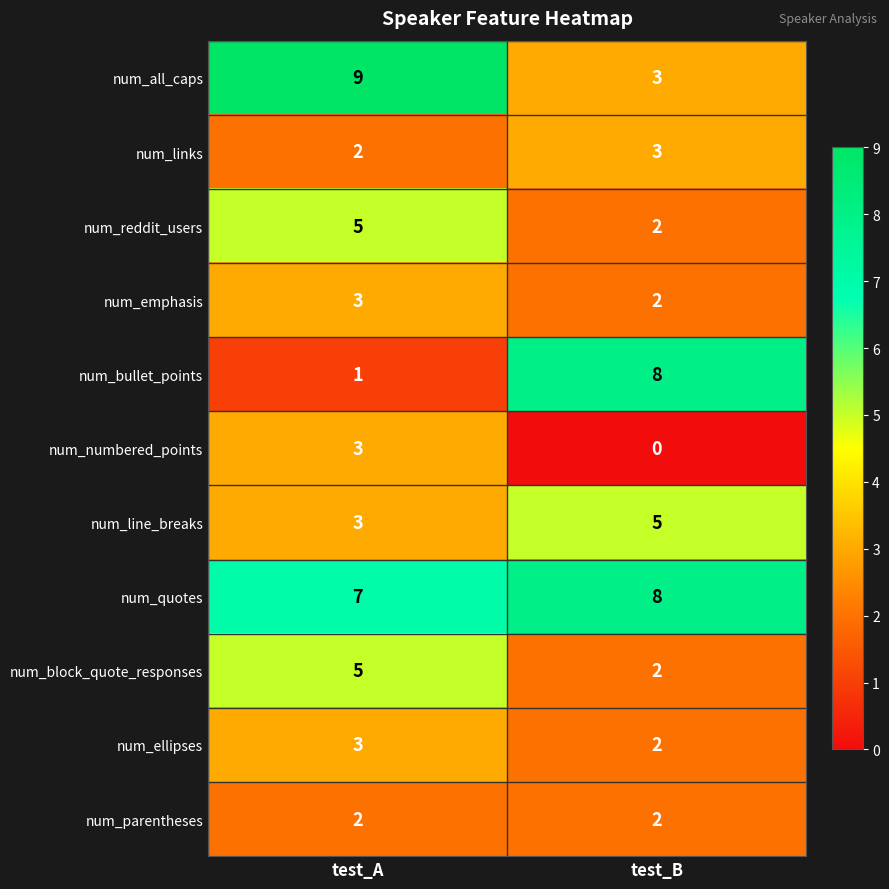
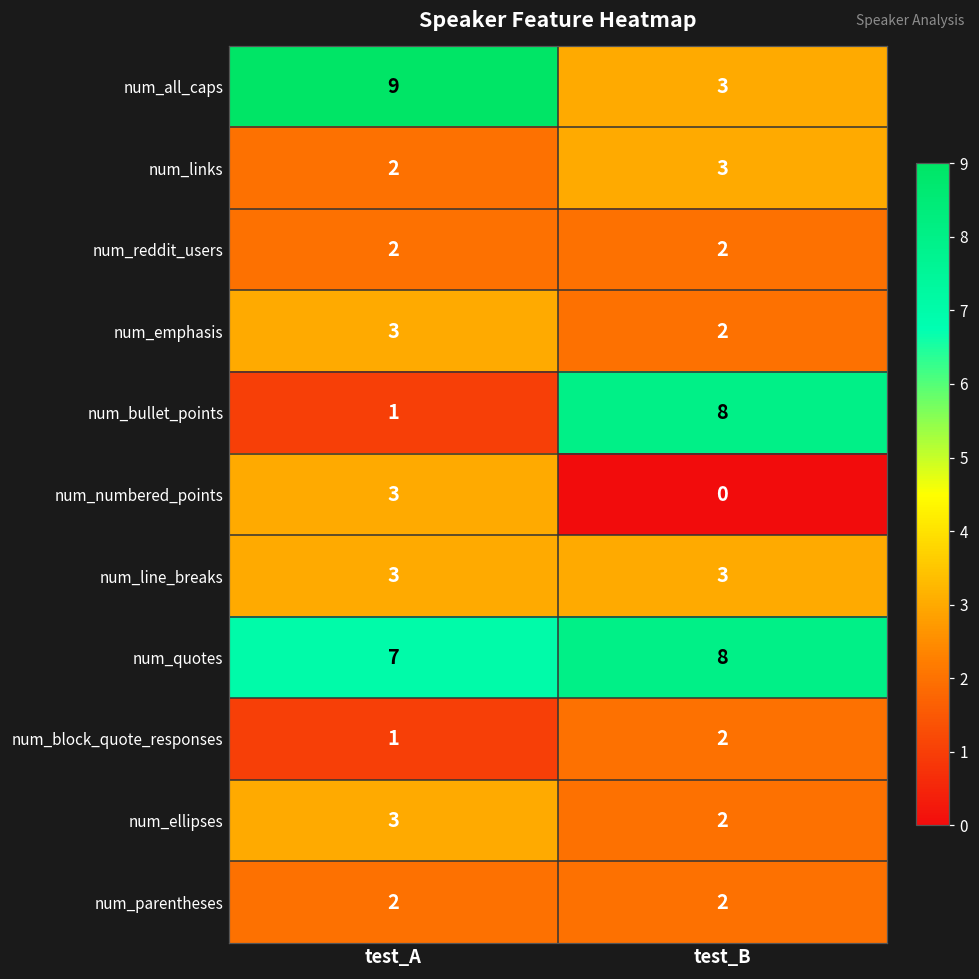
  {
    "num_all_caps": {
      "test_A": 9,
      "test_B": 3
    },
    "num_links": {
      "test_A": 2,
      "test_B": 3
    },
    "num_reddit_users": {
-     "test_A": 5,
+     "test_A": 2,
      "test_B": 2
    },
    "num_emphasis": {
      "test_A": 3,
      "test_B": 2
    },
    "num_bullet_points": {
      "test_A": 1,
      "test_B": 8
    },
    "num_numbered_points": {
      "test_A": 3,
      "test_B": 0
    },
    "num_line_breaks": {
      "test_A": 3,
-     "test_B": 5
+     "test_B": 3
    },
    "num_quotes": {
      "test_A": 7,
      "test_B": 8
    },
    "num_block_quote_responses": {
-     "test_A": 5,
+     "test_A": 1,
      "test_B": 2
    },
    "num_ellipses": {
      "test_A": 3,
      "test_B": 2
    },
    "num_parentheses": {
      "test_A": 2,
      "test_B": 2
    }
  }
